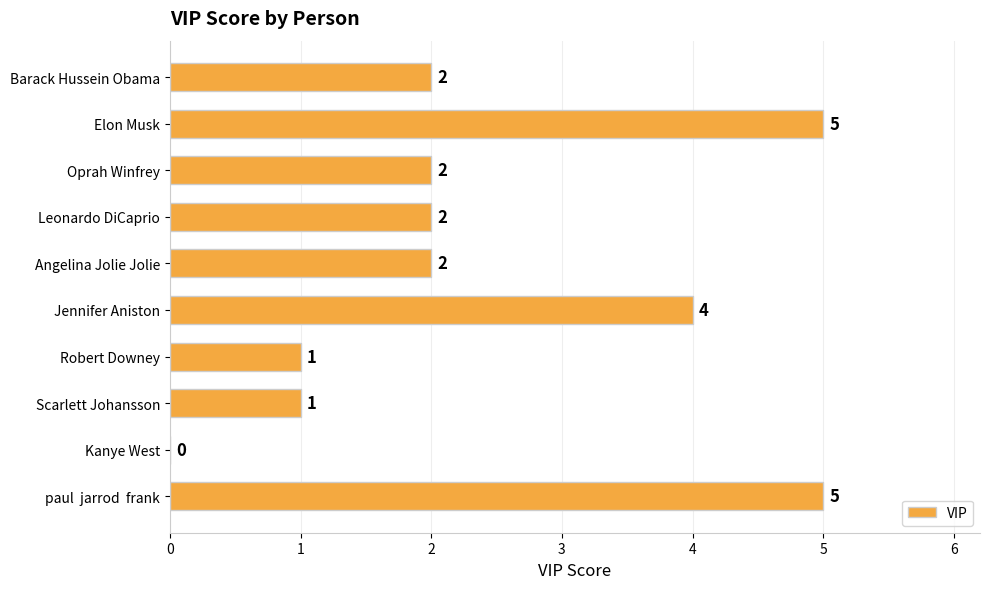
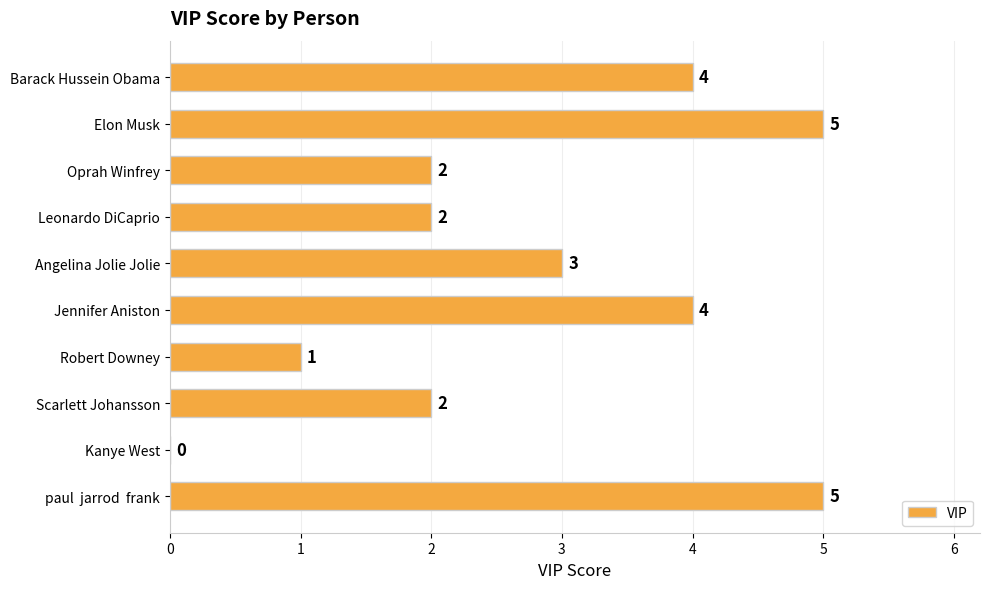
  {
-   "Barack Hussein Obama": 2,
+   "Barack Hussein Obama": 4,
    "Elon Musk": 5,
    "Oprah Winfrey": 2,
    "Leonardo DiCaprio": 2,
-   "Angelina Jolie Jolie": 2,
+   "Angelina Jolie Jolie": 3,
    "Jennifer Aniston": 4,
    "Robert Downey": 1,
-   "Scarlett Johansson": 1,
+   "Scarlett Johansson": 2,
    "Kanye West": 0,
    "paul jarrod frank": 5
  }
